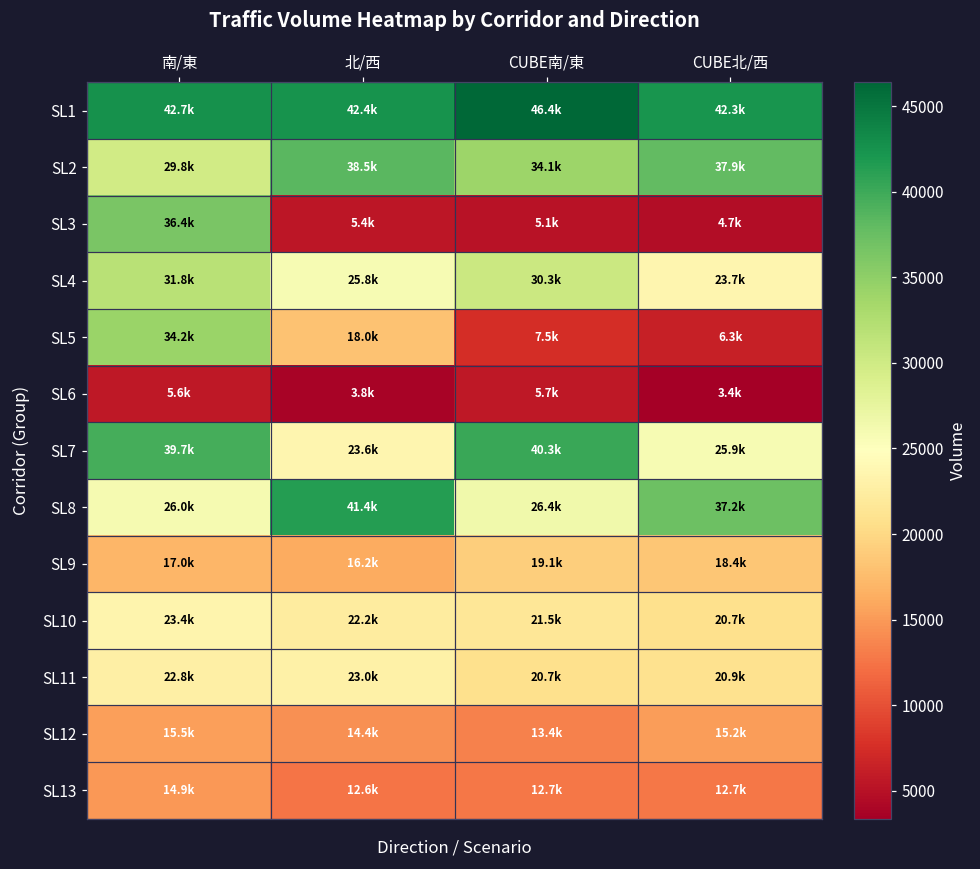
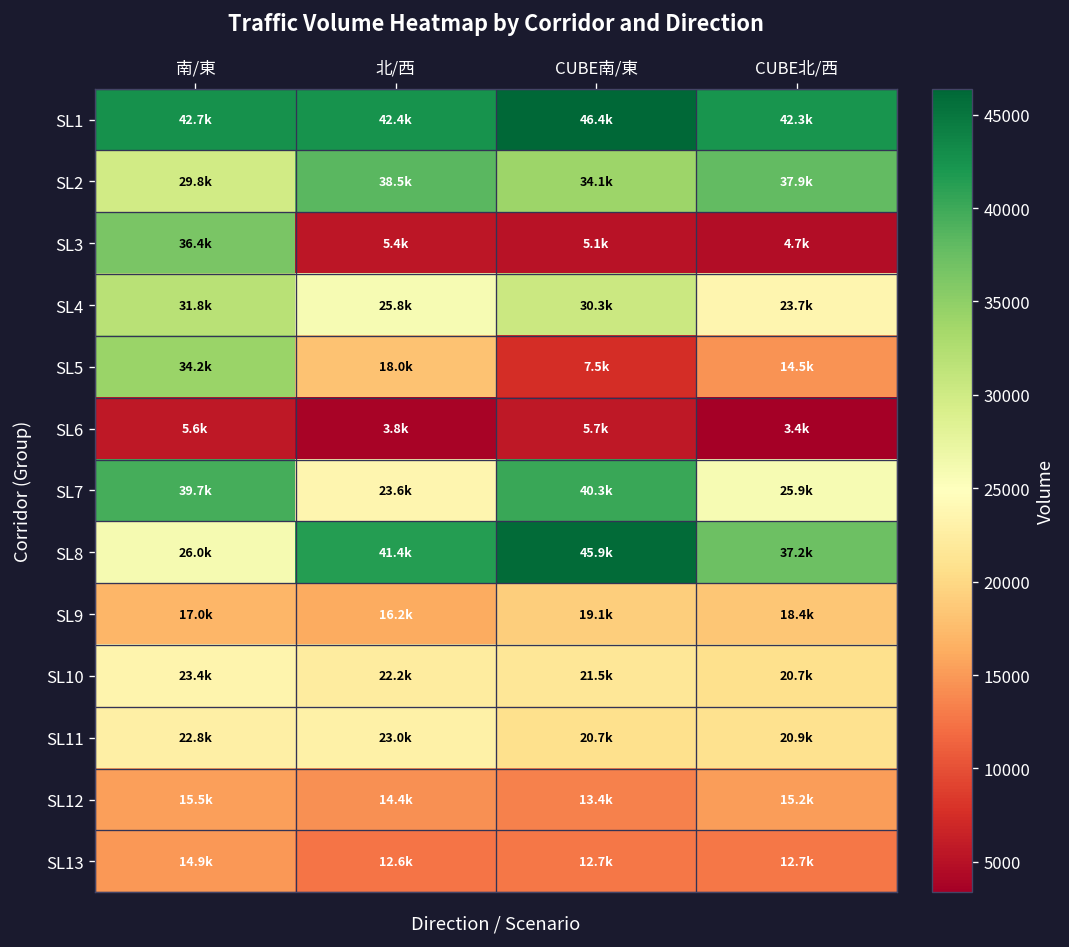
  {
    "SL1": {
      "南/東": "42.7k",
      "北/西": "42.4k",
      "CUBE南/東": "46.4k",
      "CUBE北/西": "42.3k"
    },
    "SL2": {
      "南/東": "29.8k",
      "北/西": "38.5k",
      "CUBE南/東": "34.1k",
      "CUBE北/西": "37.9k"
    },
    "SL3": {
      "南/東": "36.4k",
      "北/西": "5.4k",
      "CUBE南/東": "5.1k",
      "CUBE北/西": "4.7k"
    },
    "SL4": {
      "南/東": "31.8k",
      "北/西": "25.8k",
      "CUBE南/東": "30.3k",
      "CUBE北/西": "23.7k"
    },
    "SL5": {
      "南/東": "34.2k",
      "北/西": "18.0k",
      "CUBE南/東": "7.5k",
-     "CUBE北/西": "6.3k"
+     "CUBE北/西": "14.5k"
    },
    "SL6": {
      "南/東": "5.6k",
      "北/西": "3.8k",
      "CUBE南/東": "5.7k",
      "CUBE北/西": "3.4k"
    },
    "SL7": {
      "南/東": "39.7k",
      "北/西": "23.6k",
      "CUBE南/東": "40.3k",
      "CUBE北/西": "25.9k"
    },
    "SL8": {
      "南/東": "26.0k",
      "北/西": "41.4k",
-     "CUBE南/東": "26.4k",
+     "CUBE南/東": "45.9k",
      "CUBE北/西": "37.2k"
    },
    "SL9": {
      "南/東": "17.0k",
      "北/西": "16.2k",
      "CUBE南/東": "19.1k",
      "CUBE北/西": "18.4k"
    },
    "SL10": {
      "南/東": "23.4k",
      "北/西": "22.2k",
      "CUBE南/東": "21.5k",
      "CUBE北/西": "20.7k"
    },
    "SL11": {
      "南/東": "22.8k",
      "北/西": "23.0k",
      "CUBE南/東": "20.7k",
      "CUBE北/西": "20.9k"
    },
    "SL12": {
      "南/東": "15.5k",
      "北/西": "14.4k",
      "CUBE南/東": "13.4k",
      "CUBE北/西": "15.2k"
    },
    "SL13": {
      "南/東": "14.9k",
      "北/西": "12.6k",
      "CUBE南/東": "12.7k",
      "CUBE北/西": "12.7k"
    }
  }
